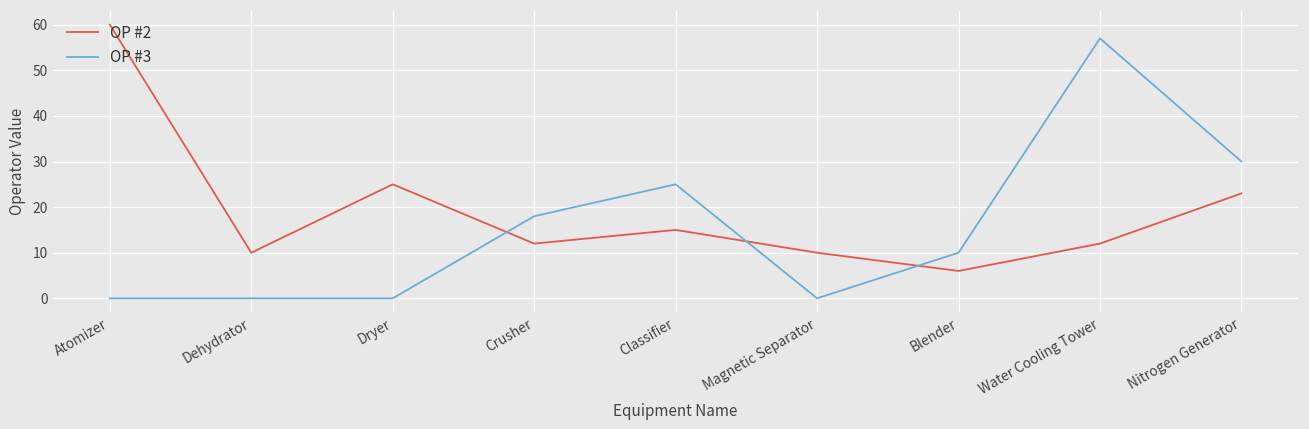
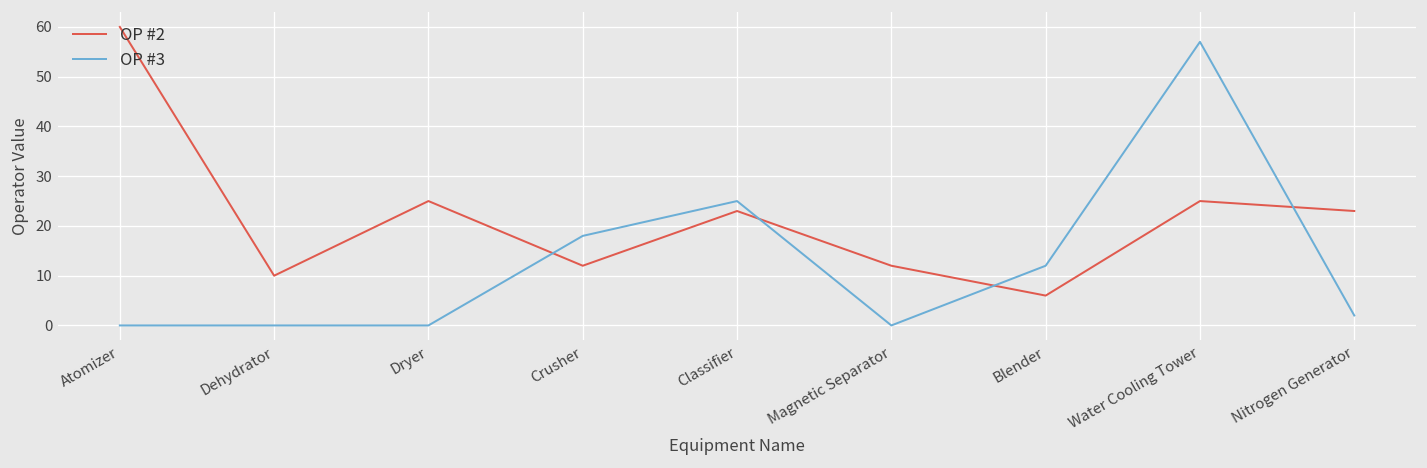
  {
    "OP #2": {
      "Atomizer": 60,
      "Dehydrator": 10,
      "Dryer": 25,
      "Crusher": 12,
-     "Classifier": 15,
-     "Magnetic Separator": 10,
+     "Classifier": 23,
+     "Magnetic Separator": 12,
      "Blender": 6,
-     "Water Cooling Tower": 12,
+     "Water Cooling Tower": 25,
      "Nitrogen Generator": 23
    },
    "OP #3": {
      "Atomizer": 0,
      "Dehydrator": 0,
      "Dryer": 0,
      "Crusher": 18,
      "Classifier": 25,
      "Magnetic Separator": 0,
-     "Blender": 10,
+     "Blender": 12,
      "Water Cooling Tower": 57,
-     "Nitrogen Generator": 30
+     "Nitrogen Generator": 2
    }
  }
